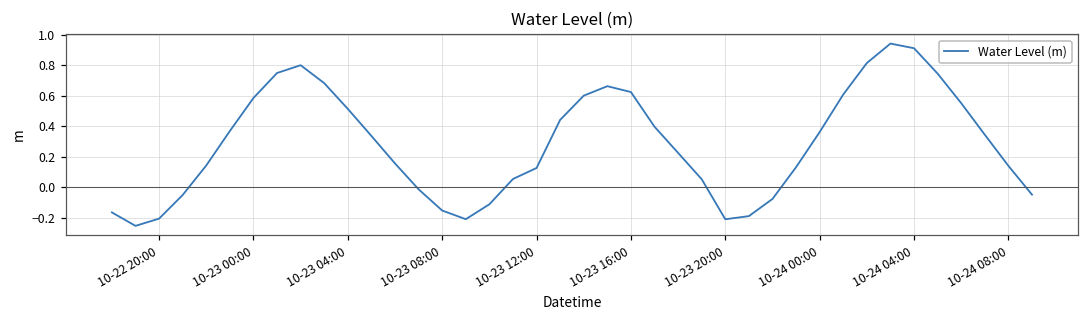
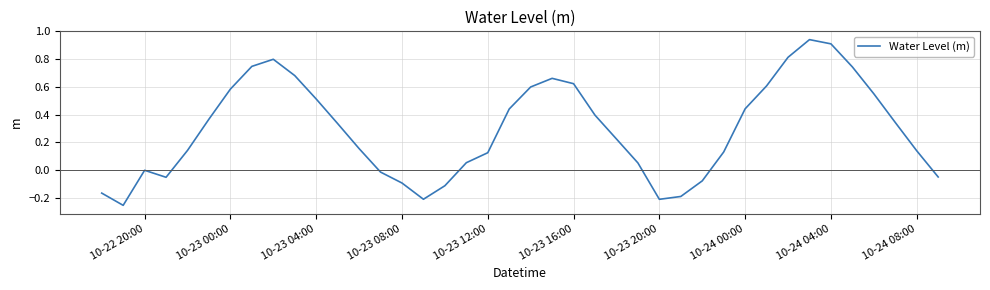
  {
-   "10-22 20:00": -0.21,
+   "10-22 20:00": 0.00,
    "10-23 00:00": 0.58,
    "10-23 04:00": 0.51,
-   "10-23 08:00": -0.15,
+   "10-23 08:00": -0.09,
    "10-23 12:00": 0.13,
    "10-23 16:00": 0.62,
    "10-23 20:00": -0.21,
-   "10-24 00:00": 0.36,
+   "10-24 00:00": 0.44,
    "10-24 04:00": 0.91,
    "10-24 08:00": 0.14
  }
